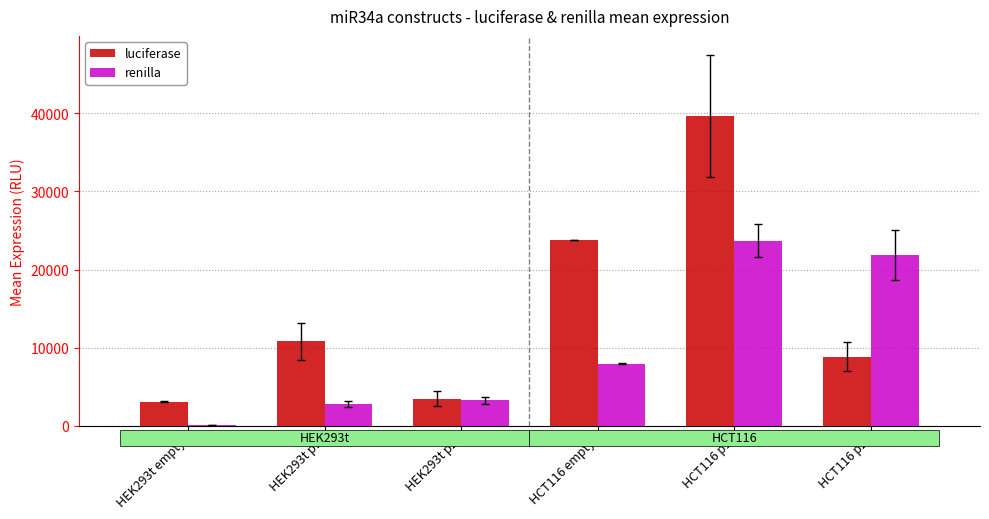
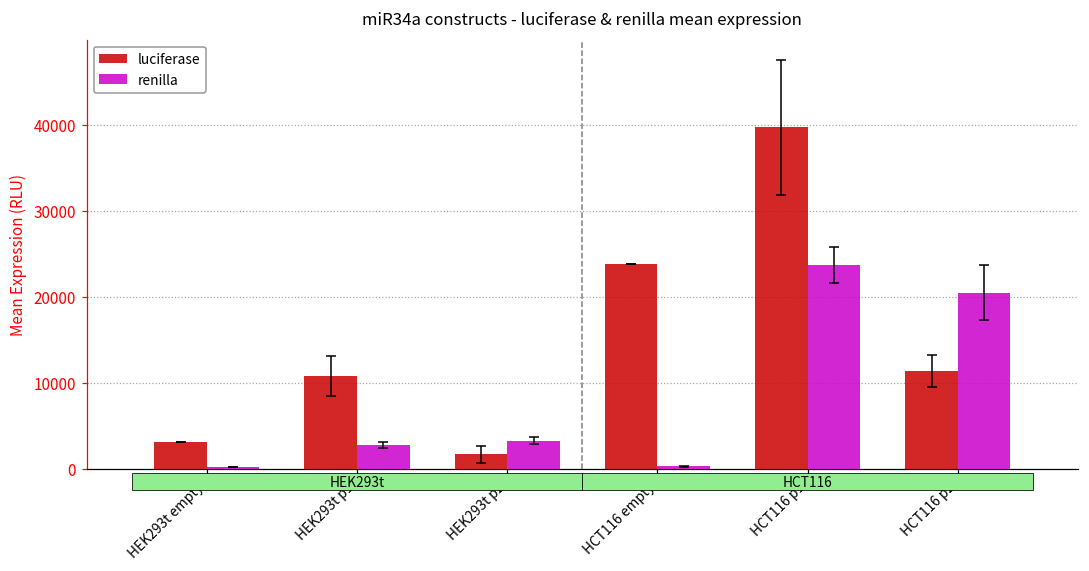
  {
    "luciferase": {
      "HEK293t empty": 3000,
      "HEK293t p1": 11000,
-     "HEK293t p2": 3000,
+     "HEK293t p2": 2000,
      "HCT116 empty": 24000,
      "HCT116 p1": 40000,
-     "HCT116 p2": 9000
+     "HCT116 p2": 11000
    },
    "renilla": {
      "HEK293t p1": 3000,
      "HEK293t p2": 3000,
-     "HCT116 empty": 8000,
+     "HCT116 empty": 0,
      "HCT116 p1": 24000,
-     "HCT116 p2": 22000
+     "HCT116 p2": 20000
    }
  }
